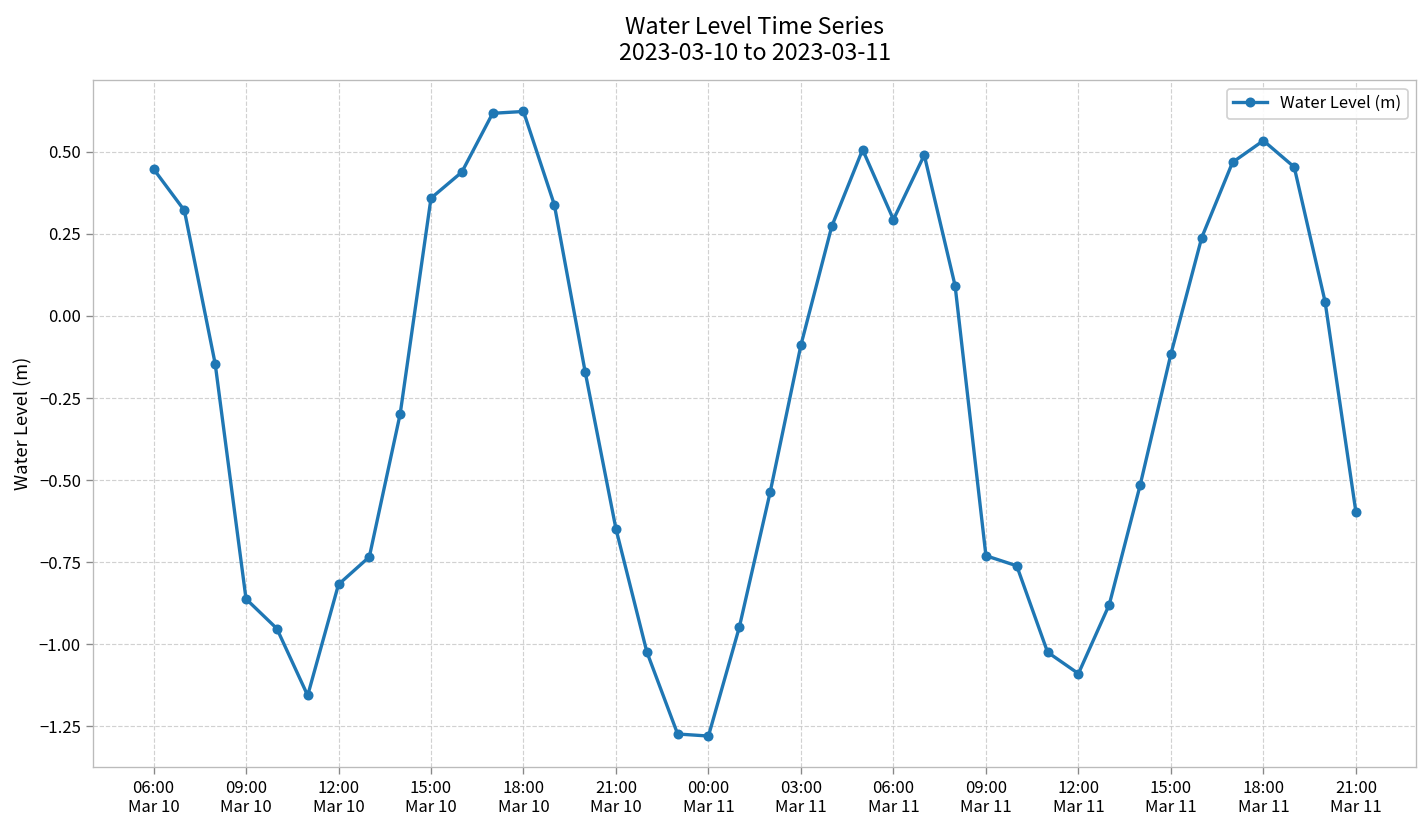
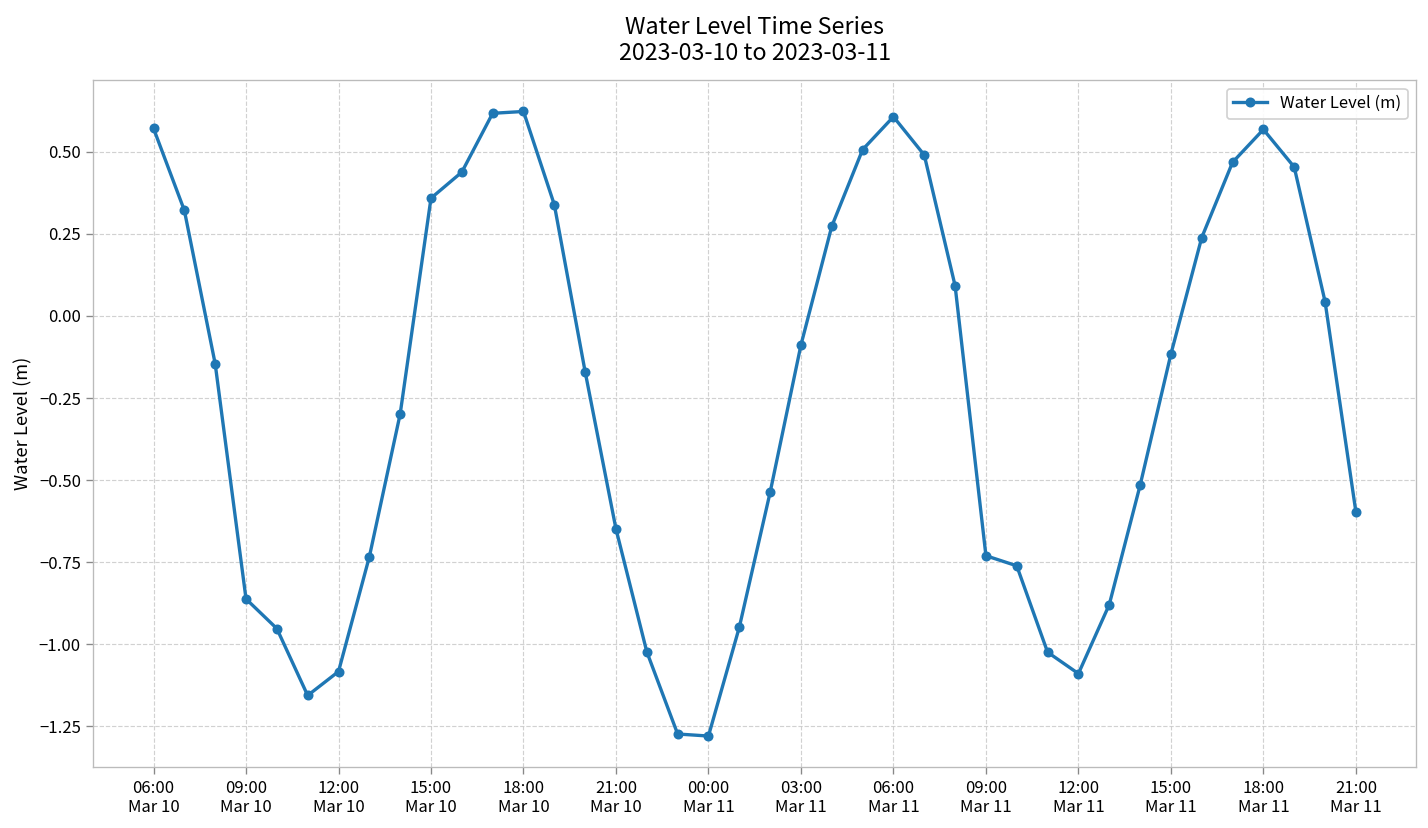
  {
-   "06:00 Mar 10": 0.45,
+   "06:00 Mar 10": 0.57,
    "09:00 Mar 10": -0.86,
-   "12:00 Mar 10": -0.82,
+   "12:00 Mar 10": -1.08,
    "15:00 Mar 10": 0.36,
    "18:00 Mar 10": 0.62,
    "21:00 Mar 10": -0.65,
    "00:00 Mar 11": -1.28,
    "03:00 Mar 11": -0.09,
-   "06:00 Mar 11": 0.29,
+   "06:00 Mar 11": 0.61,
    "09:00 Mar 11": -0.73,
    "12:00 Mar 11": -1.09,
    "15:00 Mar 11": -0.12,
-   "18:00 Mar 11": 0.53,
+   "18:00 Mar 11": 0.57,
    "21:00 Mar 11": -0.60
  }
